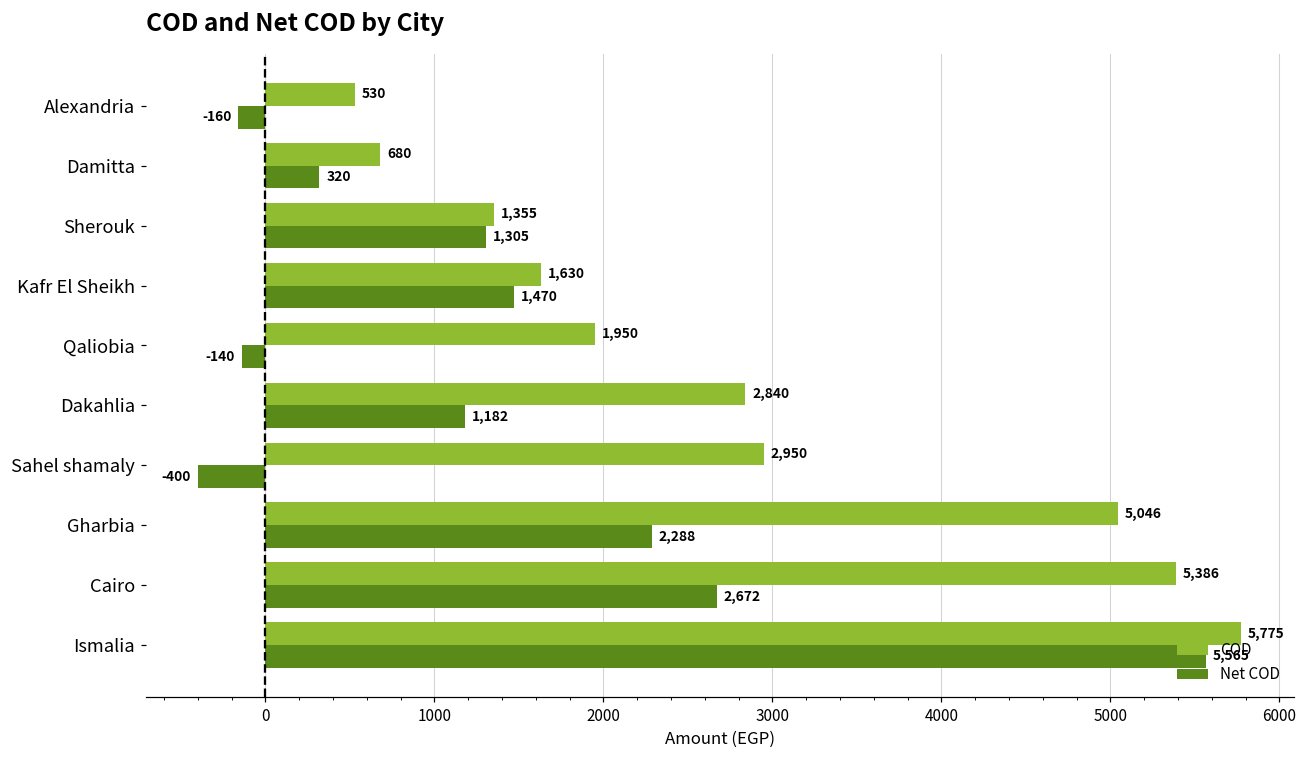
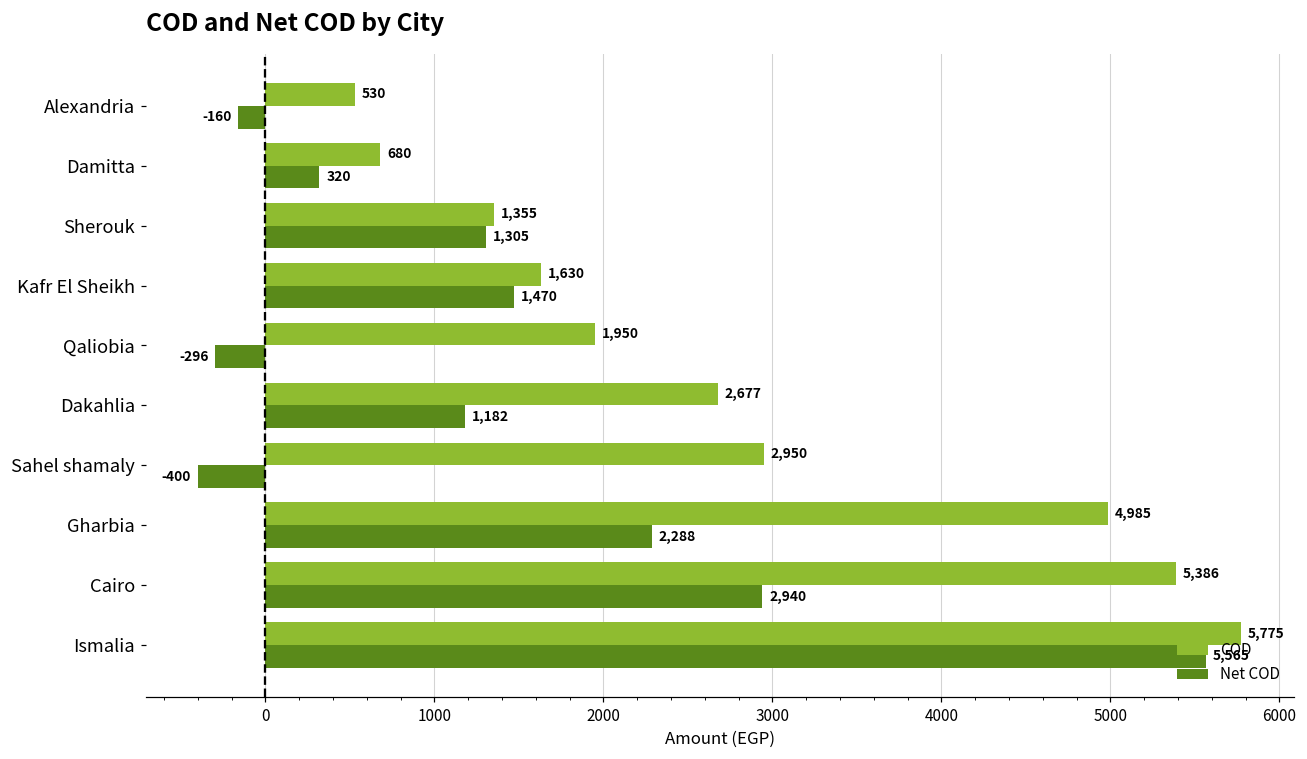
  {
    "COD": {
      "Alexandria": "530",
      "Damitta": "680",
      "Sherouk": "1,355",
      "Kafr El Sheikh": "1,630",
      "Qaliobia": "1,950",
-     "Dakahlia": "2,840",
+     "Dakahlia": "2,677",
      "Sahel shamaly": "2,950",
-     "Gharbia": "5,046",
+     "Gharbia": "4,985",
      "Cairo": "5,386",
      "Ismalia": "5,775"
    },
    "Net COD": {
      "Alexandria": "-160",
      "Damitta": "320",
      "Sherouk": "1,305",
      "Kafr El Sheikh": "1,470",
-     "Qaliobia": "-140",
+     "Qaliobia": "-296",
      "Dakahlia": "1,182",
      "Sahel shamaly": "-400",
      "Gharbia": "2,288",
-     "Cairo": "2,672",
+     "Cairo": "2,940",
      "Ismalia": "5,565"
    }
  }
